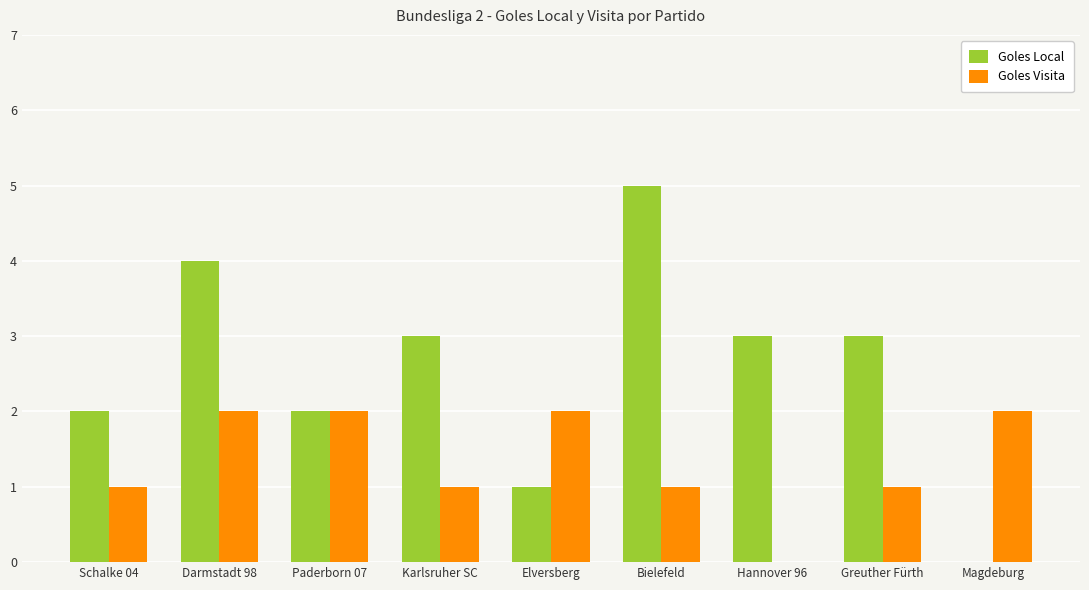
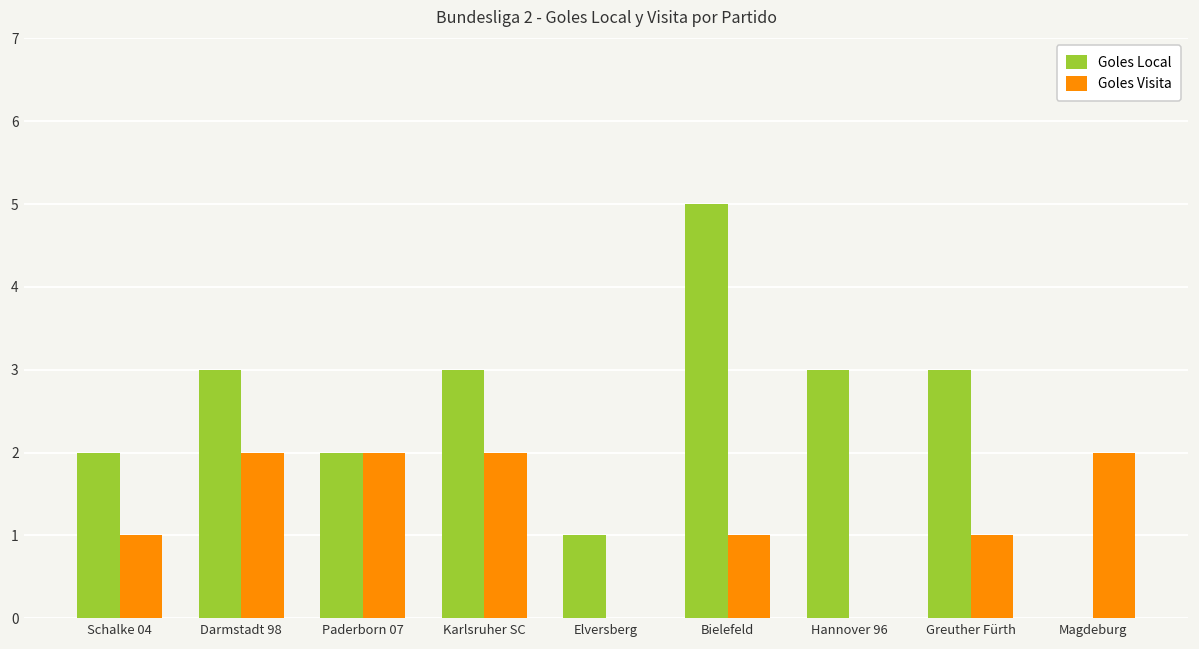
  {
    "Goles Local": {
      "Schalke 04": 2,
-     "Darmstadt 98": 4,
+     "Darmstadt 98": 3,
      "Paderborn 07": 2,
      "Karlsruher SC": 3,
      "Elversberg": 1,
      "Bielefeld": 5,
      "Hannover 96": 3,
      "Greuther Fürth": 3,
      "Magdeburg": 0
    },
    "Goles Visita": {
      "Schalke 04": 1,
      "Darmstadt 98": 2,
      "Paderborn 07": 2,
-     "Karlsruher SC": 1,
-     "Elversberg": 2,
+     "Karlsruher SC": 2,
+     "Elversberg": 0,
      "Bielefeld": 1,
      "Hannover 96": 0,
      "Greuther Fürth": 1,
      "Magdeburg": 2
    }
  }
